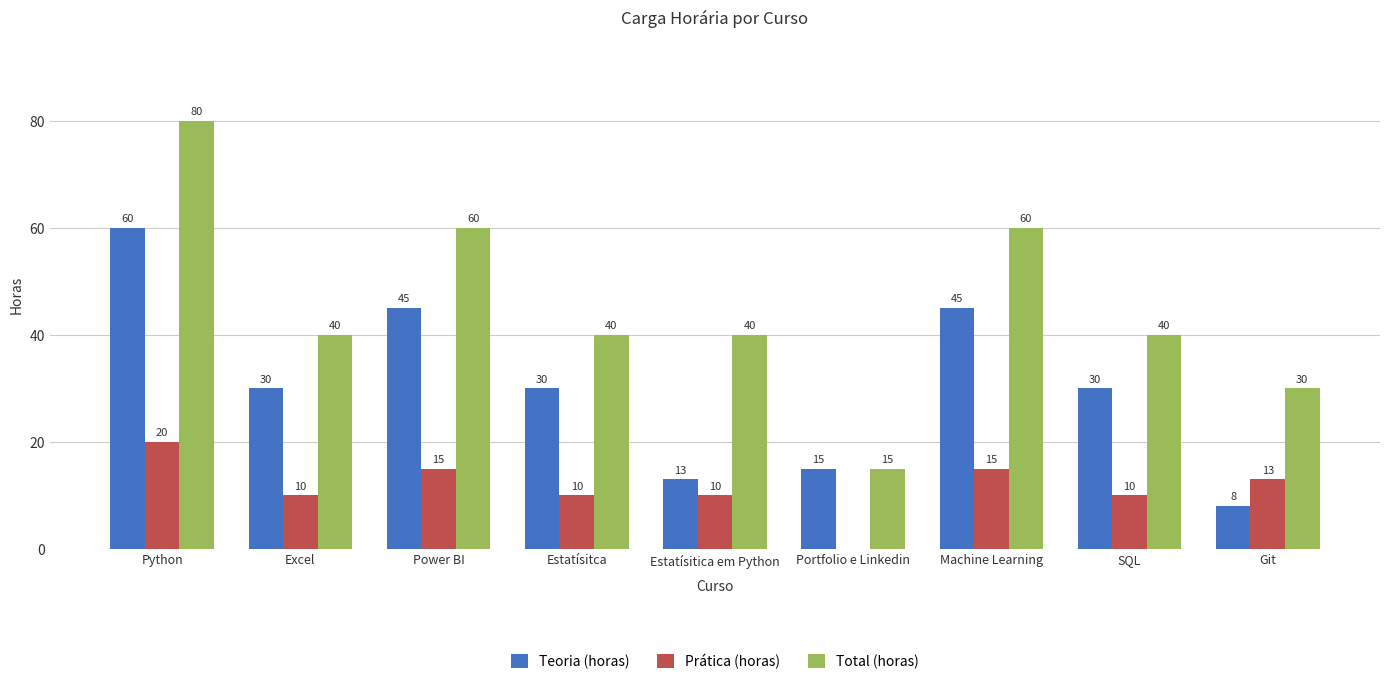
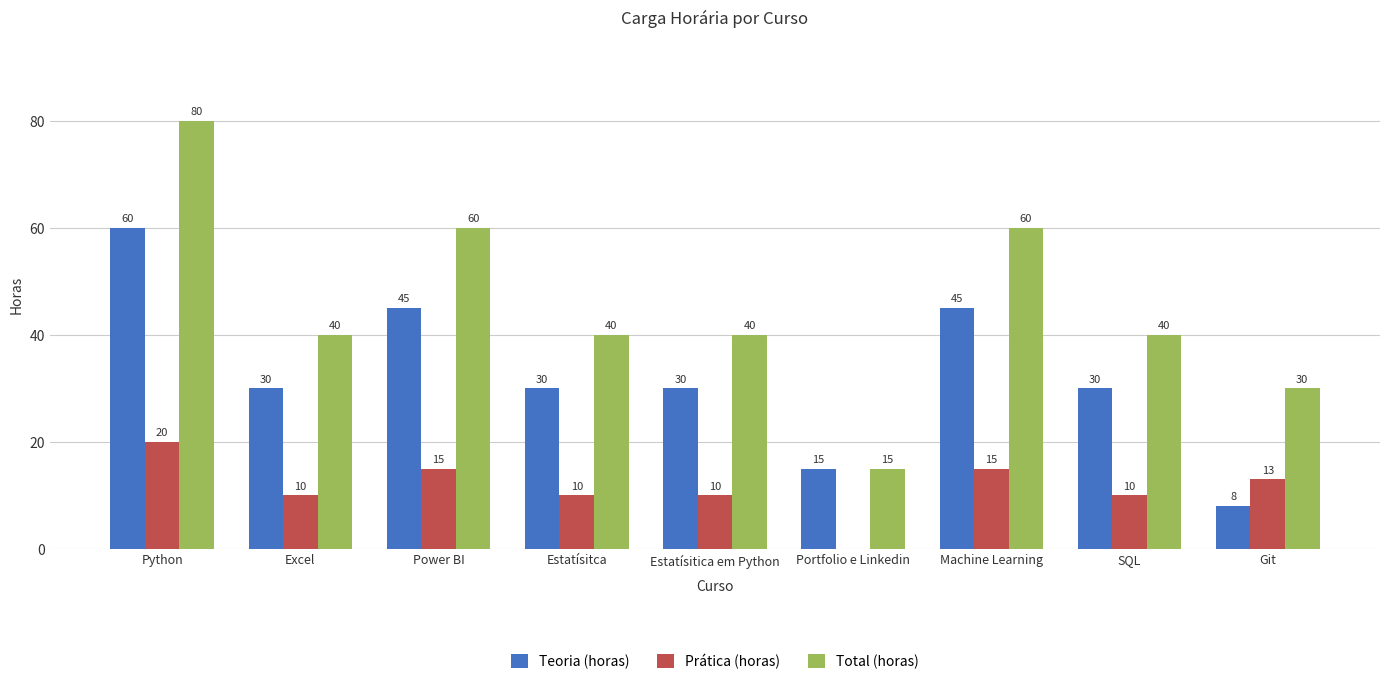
  {
    "Teoria (horas)": {
      "Python": 60,
      "Excel": 30,
      "Power BI": 45,
      "Estatísitca": 30,
-     "Estatísitica em Python": 13,
+     "Estatísitica em Python": 30,
      "Portfolio e Linkedin": 15,
      "Machine Learning": 45,
      "SQL": 30,
      "Git": 8
    },
    "Prática (horas)": {
      "Python": 20,
      "Excel": 10,
      "Power BI": 15,
      "Estatísitca": 10,
      "Estatísitica em Python": 10,
      "Machine Learning": 15,
      "SQL": 10,
      "Git": 13
    },
    "Total (horas)": {
      "Python": 80,
      "Excel": 40,
      "Power BI": 60,
      "Estatísitca": 40,
      "Estatísitica em Python": 40,
      "Portfolio e Linkedin": 15,
      "Machine Learning": 60,
      "SQL": 40,
      "Git": 30
    }
  }
